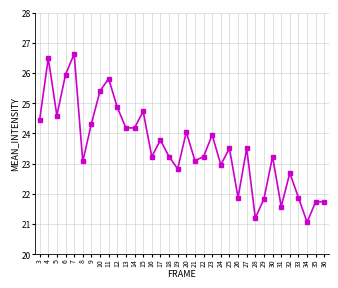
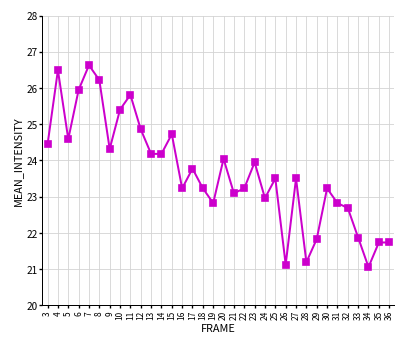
  {
    "3": 24.4,
    "4": 26.5,
    "5": 24.6,
    "6": 25.9,
    "7": 26.6,
-   "8": 23.1,
+   "8": 26.2,
    "9": 24.3,
    "10": 25.4,
    "11": 25.8,
    "12": 24.9,
    "13": 24.2,
    "14": 24.2,
    "15": 24.7,
    "16": 23.2,
    "17": 23.8,
    "18": 23.2,
    "19": 22.8,
    "20": 24.0,
    "21": 23.1,
    "22": 23.2,
    "23": 23.9,
    "24": 23.0,
    "25": 23.5,
-   "26": 21.9,
+   "26": 21.1,
    "27": 23.5,
    "28": 21.2,
    "29": 21.8,
    "30": 23.2,
-   "31": 21.6,
+   "31": 22.8,
    "32": 22.7,
    "33": 21.9,
    "34": 21.1,
    "35": 21.7,
    "36": 21.7
  }
